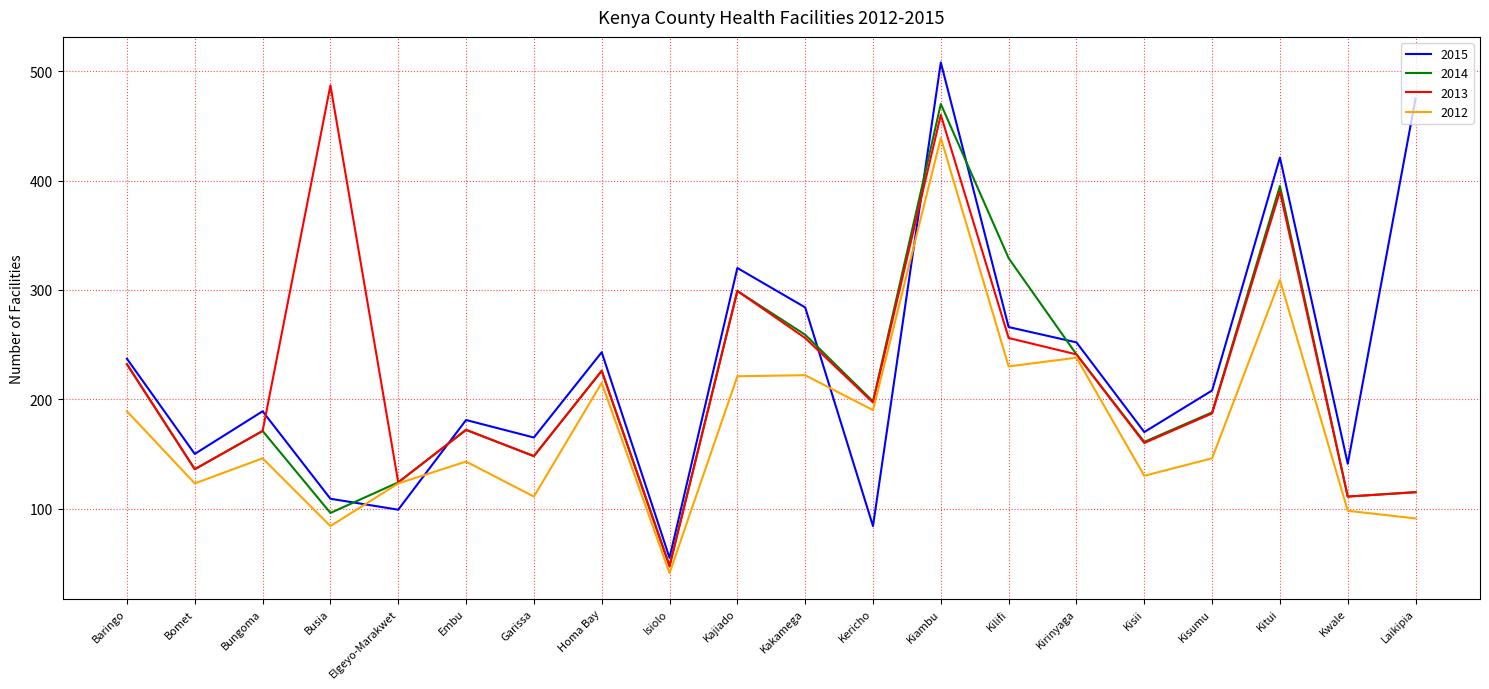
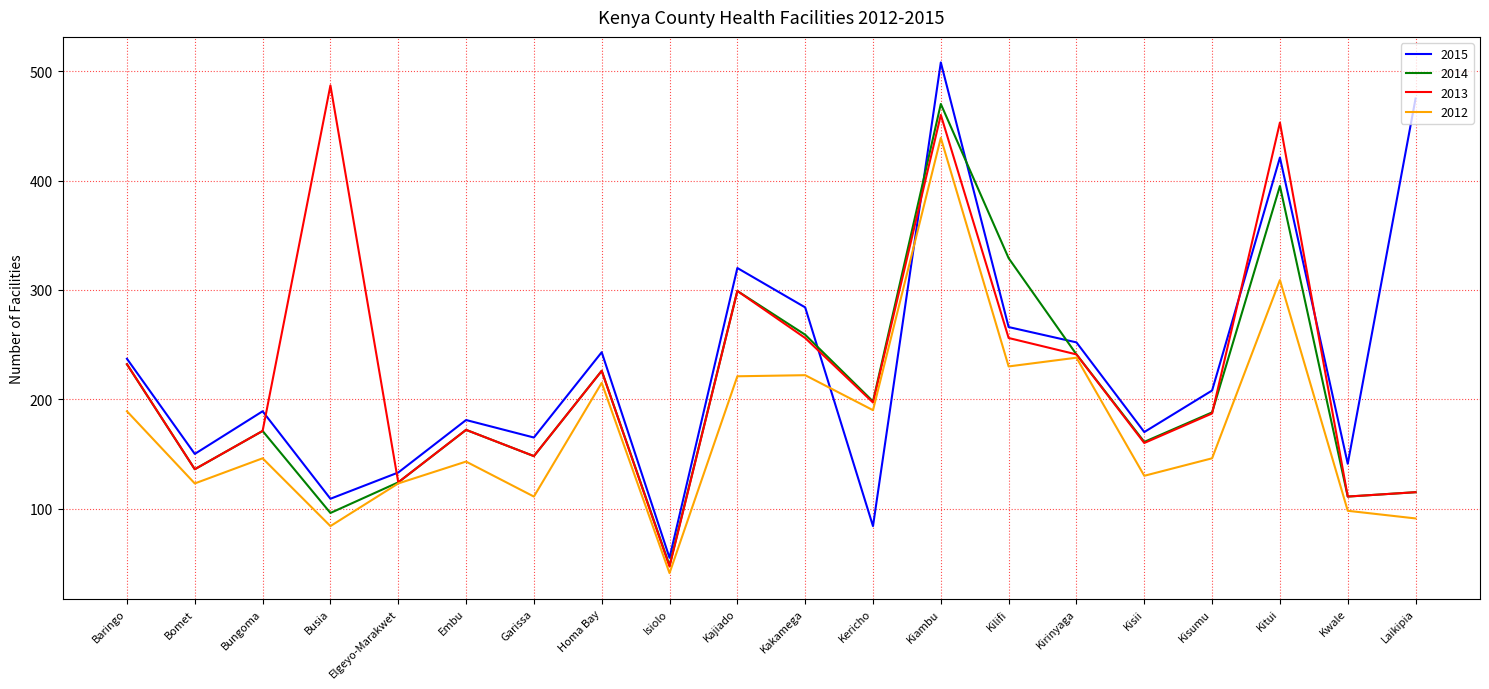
  {
    "2015": {
      "Baringo": 237,
      "Bomet": 150,
      "Bungoma": 189,
      "Busia": 109,
-     "Elgeyo-Marakwet": 99,
+     "Elgeyo-Marakwet": 133,
      "Embu": 181,
      "Garissa": 165,
      "Homa Bay": 243,
      "Isiolo": 55,
      "Kajiado": 320,
      "Kakamega": 284,
      "Kericho": 84,
      "Kiambu": 508,
      "Kilifi": 266,
      "Kirinyaga": 252,
      "Kisii": 170,
      "Kisumu": 208,
      "Kitui": 421,
      "Kwale": 141
    },
    "2014": {
      "Busia": 96,
      "Kakamega": 259,
      "Kiambu": 470,
      "Kilifi": 329,
      "Kitui": 395
    },
    "2013": {
      "Busia": 487,
      "Kakamega": 256,
      "Kiambu": 460,
      "Kilifi": 256,
-     "Kitui": 390
+     "Kitui": 453
    },
    "2012": {
      "Baringo": 189,
      "Bomet": 123,
      "Bungoma": 146,
      "Busia": 84,
      "Embu": 143,
      "Garissa": 111,
      "Homa Bay": 215,
      "Isiolo": 41,
      "Kajiado": 221,
      "Kakamega": 222,
      "Kericho": 190,
      "Kiambu": 439,
      "Kilifi": 230,
      "Kirinyaga": 238,
      "Kisii": 130,
      "Kisumu": 146,
      "Kitui": 309,
      "Kwale": 98,
      "Laikipia": 91
    }
  }
